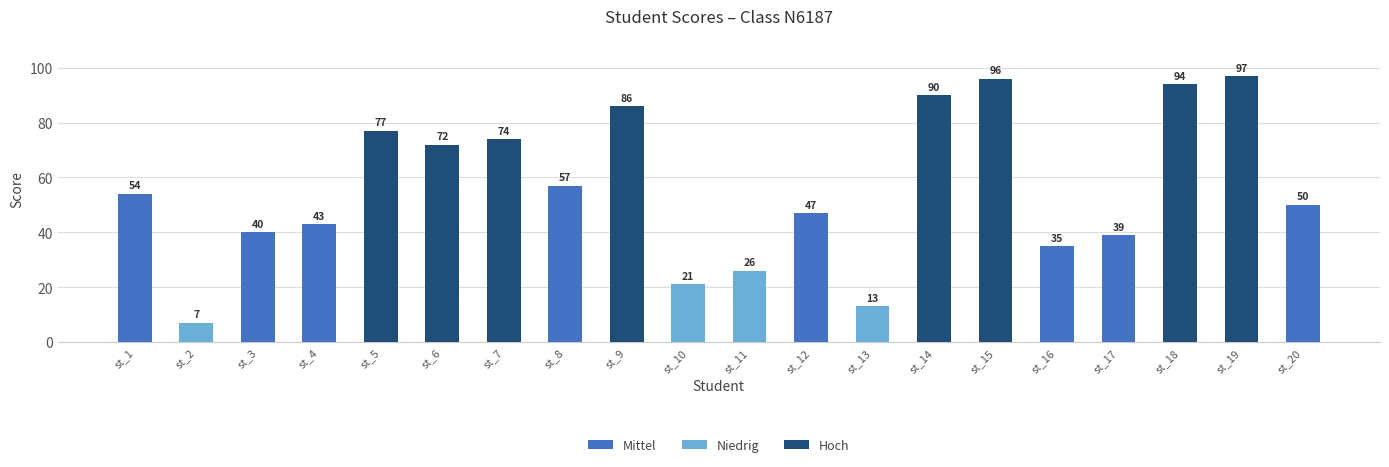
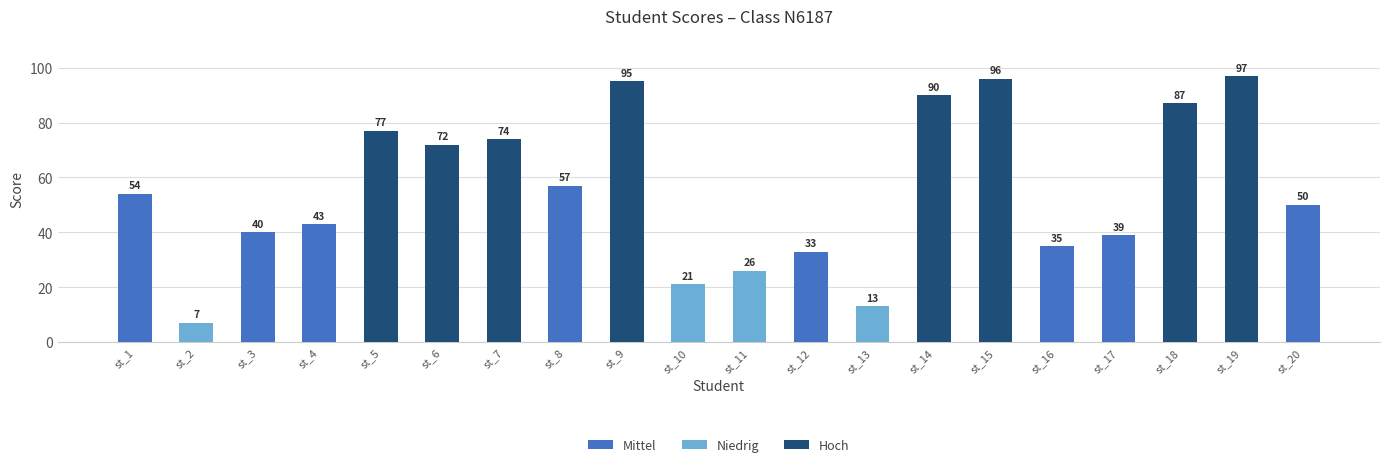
  {
    "st_1": 54,
    "st_2": 7,
    "st_3": 40,
    "st_4": 43,
    "st_5": 77,
    "st_6": 72,
    "st_7": 74,
    "st_8": 57,
-   "st_9": 86,
+   "st_9": 95,
    "st_10": 21,
    "st_11": 26,
-   "st_12": 47,
+   "st_12": 33,
    "st_13": 13,
    "st_14": 90,
    "st_15": 96,
    "st_16": 35,
    "st_17": 39,
-   "st_18": 94,
+   "st_18": 87,
    "st_19": 97,
    "st_20": 50
  }
